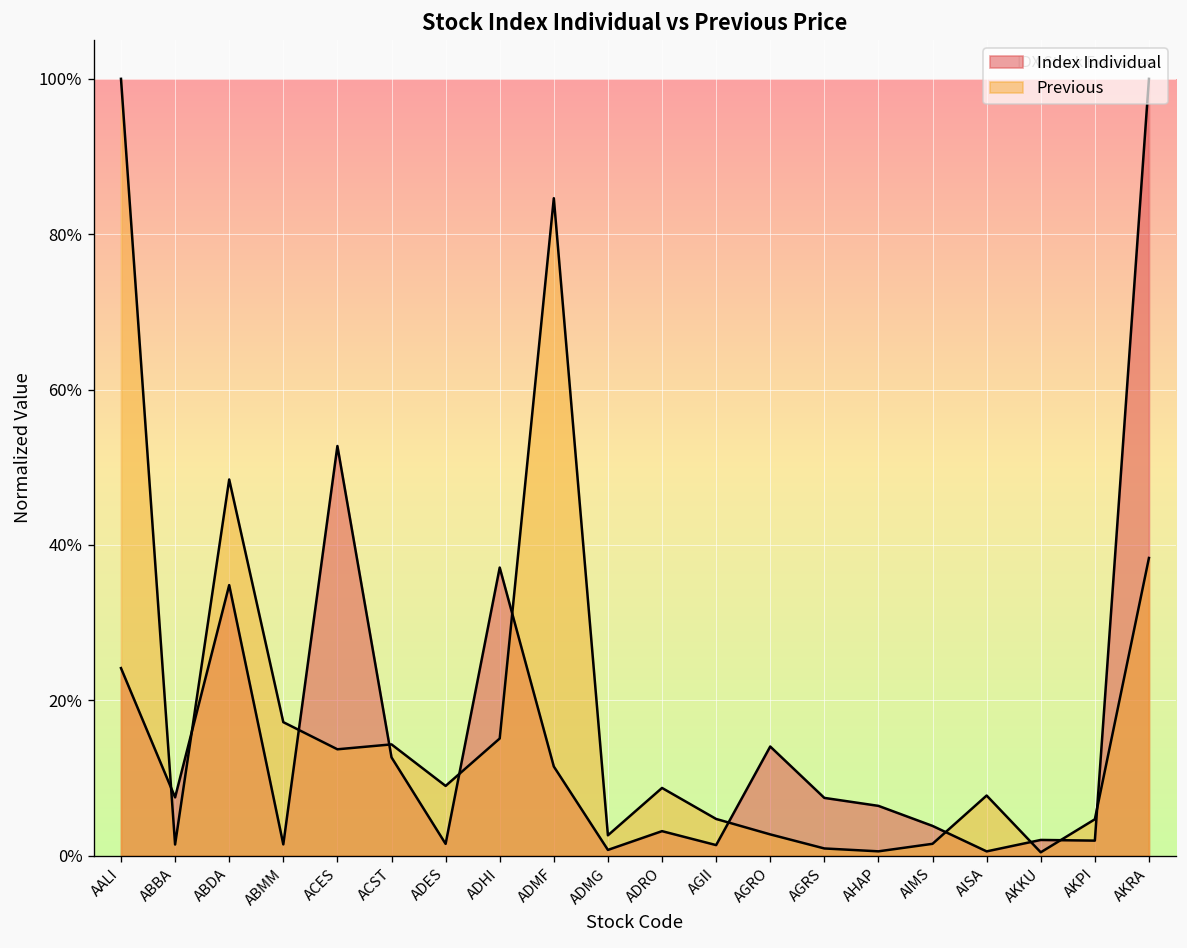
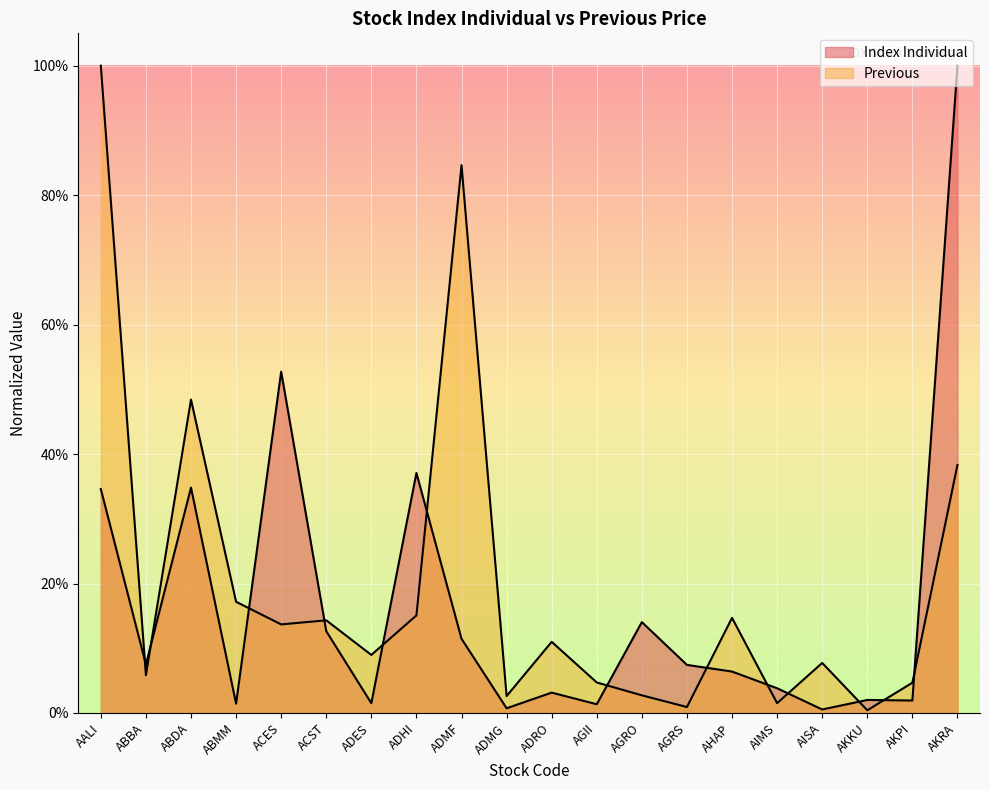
  {
    "Index Individual": {
-     "AALI": "24%",
+     "AALI": "35%",
      "ABBA": "7%",
      "ABDA": "35%",
      "ABMM": "1%",
      "ACES": "53%",
      "ACST": "13%",
      "ADES": "2%",
      "ADHI": "37%",
      "ADMF": "11%",
      "ADMG": "1%",
      "ADRO": "3%",
      "AGII": "1%",
      "AGRO": "14%",
      "AGRS": "7%",
      "AHAP": "6%",
      "AIMS": "4%",
      "AISA": "1%",
      "AKKU": "2%",
      "AKPI": "2%"
    },
    "Previous": {
      "AALI": "100%",
-     "ABBA": "1%",
+     "ABBA": "6%",
      "ABDA": "48%",
      "ABMM": "17%",
      "ACES": "14%",
      "ACST": "14%",
      "ADES": "9%",
      "ADHI": "15%",
      "ADMF": "85%",
      "ADMG": "3%",
-     "ADRO": "9%",
+     "ADRO": "11%",
      "AGII": "5%",
      "AGRO": "3%",
      "AGRS": "1%",
-     "AHAP": "1%",
+     "AHAP": "15%",
      "AIMS": "2%",
      "AISA": "8%",
      "AKKU": "0%",
      "AKPI": "5%",
      "AKRA": "38%"
    }
  }
